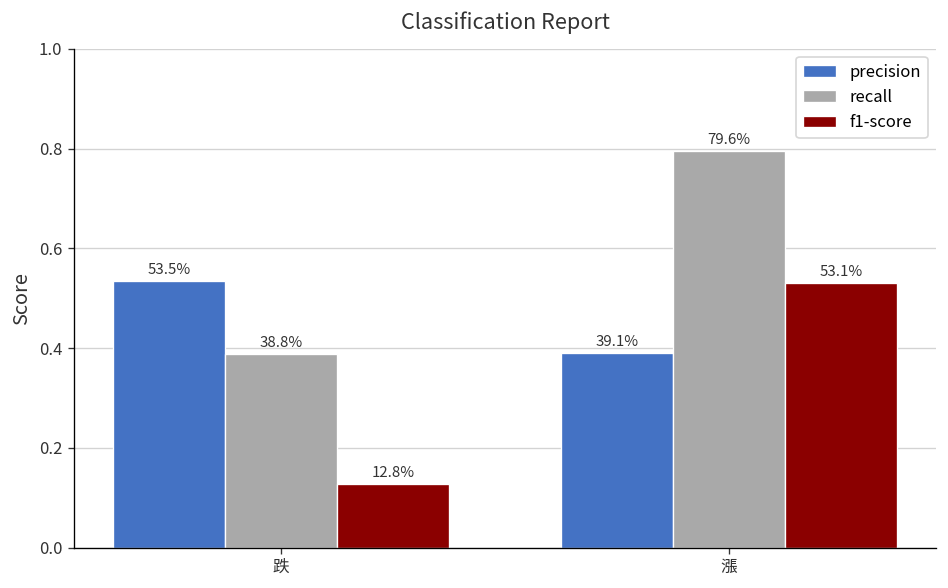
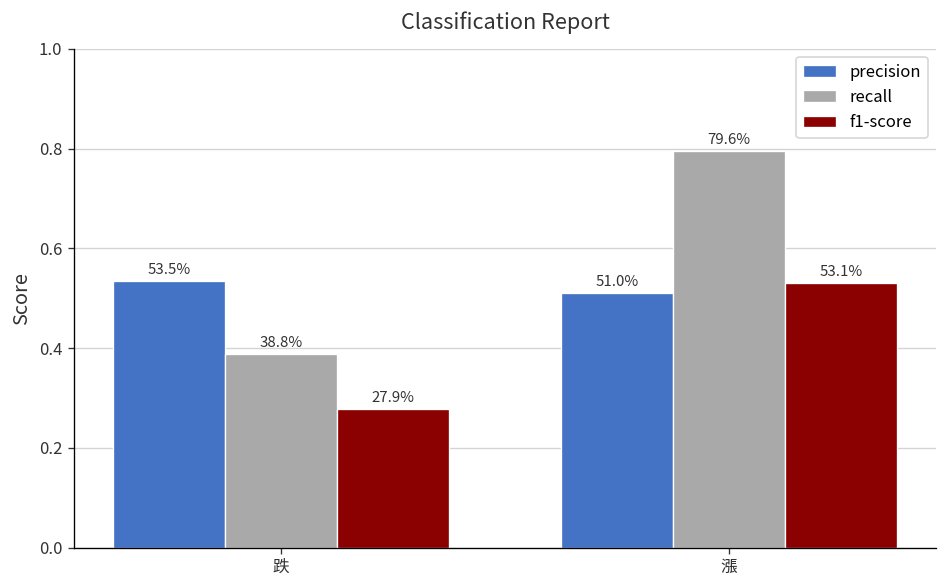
  {
    "precision": {
      "跌": "53.5%",
-     "漲": "39.1%"
+     "漲": "51.0%"
    },
    "recall": {
      "跌": "38.8%",
      "漲": "79.6%"
    },
    "f1-score": {
-     "跌": "12.8%",
+     "跌": "27.9%",
      "漲": "53.1%"
    }
  }
